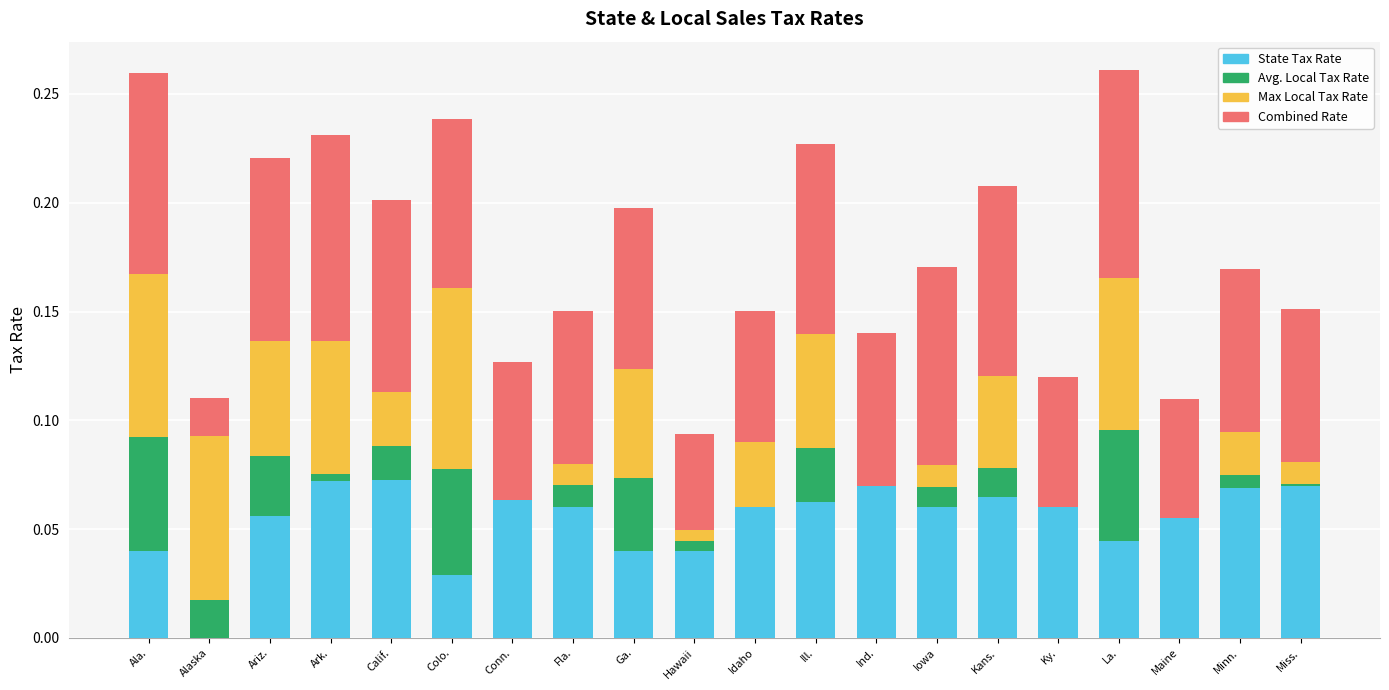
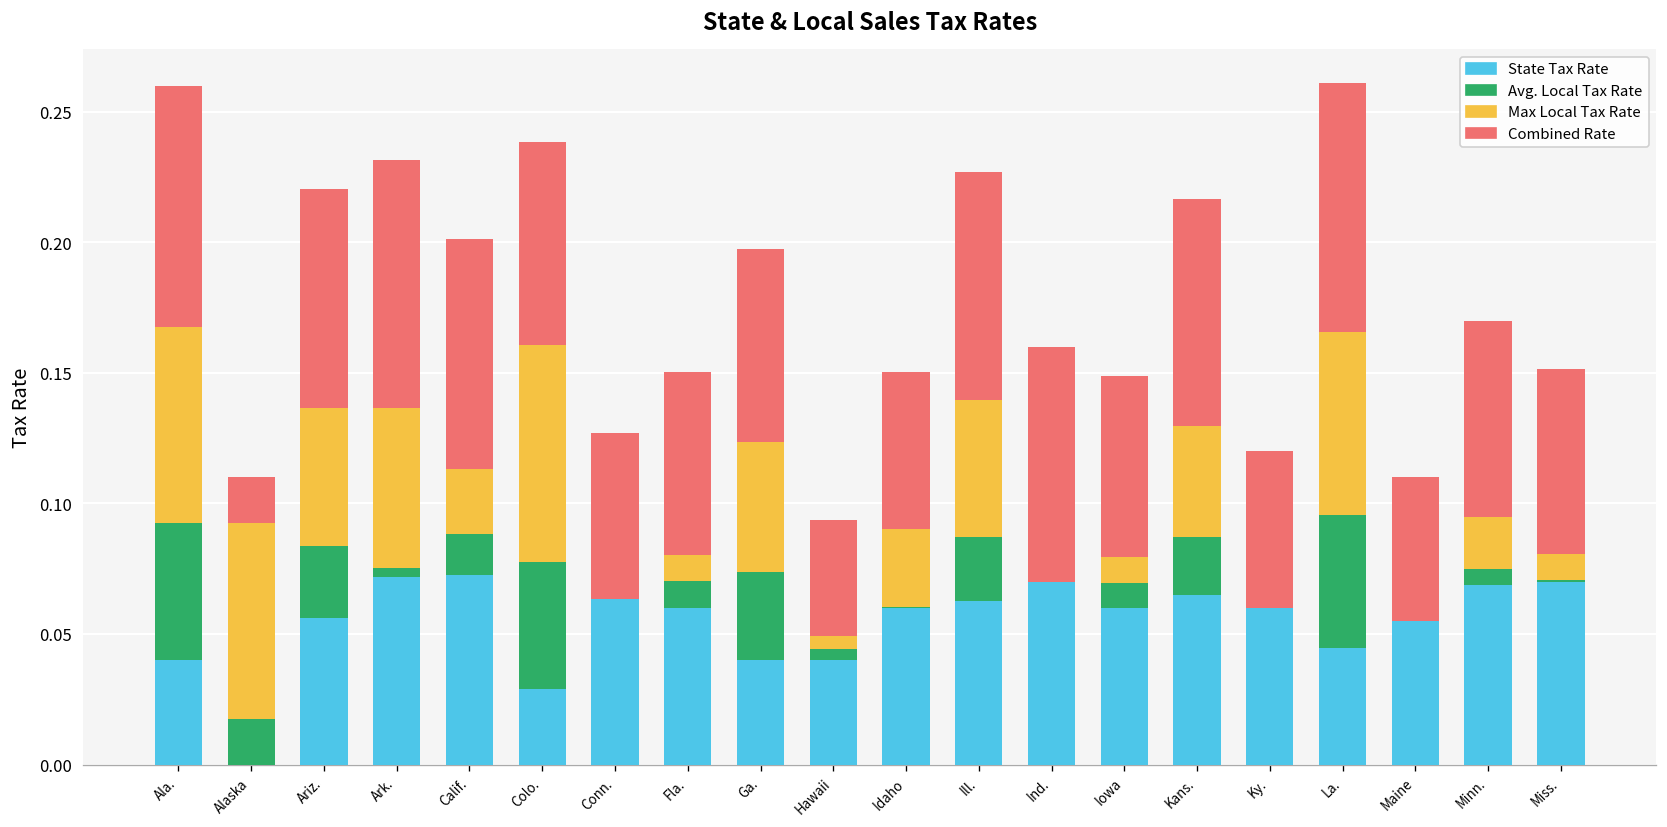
  {
    "State Tax Rate": {
      "Ala.": 0.040,
      "Alaska": 0.000,
      "Ariz.": 0.056,
      "Ark.": 0.072,
      "Calif.": 0.073,
      "Colo.": 0.029,
      "Conn.": 0.064,
      "Fla.": 0.060,
      "Ga.": 0.040,
      "Hawaii": 0.040,
      "Idaho": 0.060,
      "Ill.": 0.063,
      "Ind.": 0.070,
      "Iowa": 0.060,
      "Kans.": 0.065,
      "Ky.": 0.060,
      "La.": 0.045,
      "Maine": 0.055,
      "Minn.": 0.069,
      "Miss.": 0.070
    },
    "Avg. Local Tax Rate": {
      "Ala.": 0.052,
      "Alaska": 0.018,
      "Ariz.": 0.028,
      "Ark.": 0.003,
      "Calif.": 0.016,
      "Colo.": 0.049,
      "Conn.": 0.000,
      "Fla.": 0.010,
      "Ga.": 0.034,
      "Hawaii": 0.004,
      "Ill.": 0.025,
      "Ind.": 0.000,
      "Iowa": 0.009,
-     "Kans.": 0.013,
+     "Kans.": 0.022,
      "Ky.": 0.000,
      "La.": 0.051,
      "Maine": 0.000,
      "Minn.": 0.006
    },
    "Max Local Tax Rate": {
      "Ala.": 0.075,
      "Alaska": 0.075,
      "Ariz.": 0.053,
      "Ark.": 0.061,
      "Calif.": 0.025,
      "Colo.": 0.083,
      "Conn.": 0.000,
      "Fla.": 0.010,
      "Ga.": 0.050,
      "Hawaii": 0.005,
      "Idaho": 0.030,
      "Ill.": 0.052,
      "Ind.": 0.000,
      "Iowa": 0.010,
      "Kans.": 0.043,
      "Ky.": 0.000,
      "La.": 0.070,
      "Maine": 0.000,
      "Minn.": 0.020,
      "Miss.": 0.010
    },
    "Combined Rate": {
      "Ala.": 0.092,
      "Alaska": 0.018,
      "Ariz.": 0.084,
      "Ark.": 0.095,
      "Calif.": 0.088,
      "Colo.": 0.078,
      "Conn.": 0.064,
      "Fla.": 0.070,
      "Ga.": 0.074,
      "Hawaii": 0.044,
      "Idaho": 0.060,
      "Ill.": 0.087,
-     "Ind.": 0.07,
-     "Iowa": 0.091,
+     "Ind.": 0.09,
+     "Iowa": 0.069,
      "Kans.": 0.087,
      "Ky.": 0.060,
      "La.": 0.096,
      "Maine": 0.055,
      "Minn.": 0.075,
      "Miss.": 0.071
    }
  }
